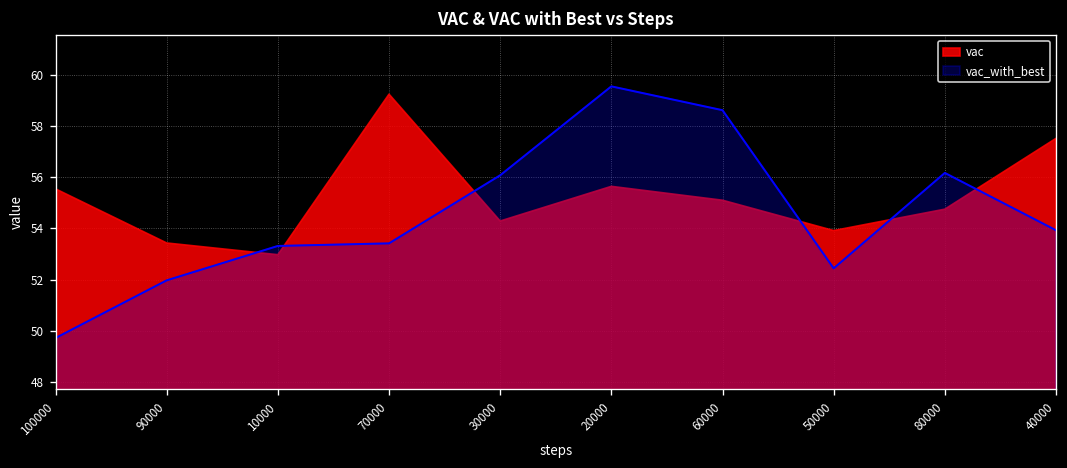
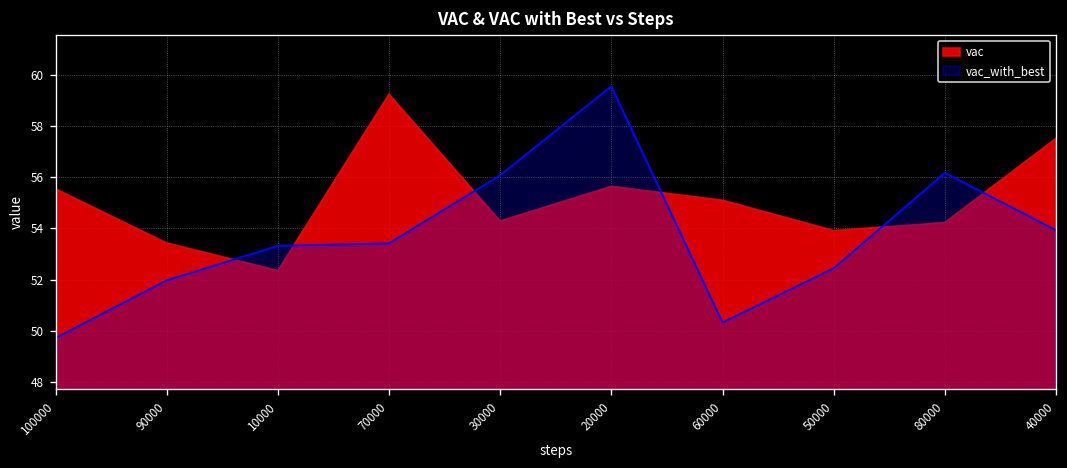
  {
    "vac": {
      "100000": 55.5,
      "90000": 53.4,
-     "10000": 53.0,
+     "10000": 52.4,
      "70000": 59.2,
      "30000": 54.3,
      "20000": 55.6,
      "60000": 55.1,
      "50000": 53.9,
-     "80000": 54.8,
+     "80000": 54.2,
      "40000": 57.5
    },
    "vac_with_best": {
      "100000": 49.7,
      "90000": 52.0,
      "10000": 53.3,
      "70000": 53.4,
      "30000": 56.1,
      "20000": 59.6,
-     "60000": 58.6,
+     "60000": 50.3,
      "50000": 52.4,
      "80000": 56.2,
      "40000": 53.9
    }
  }
